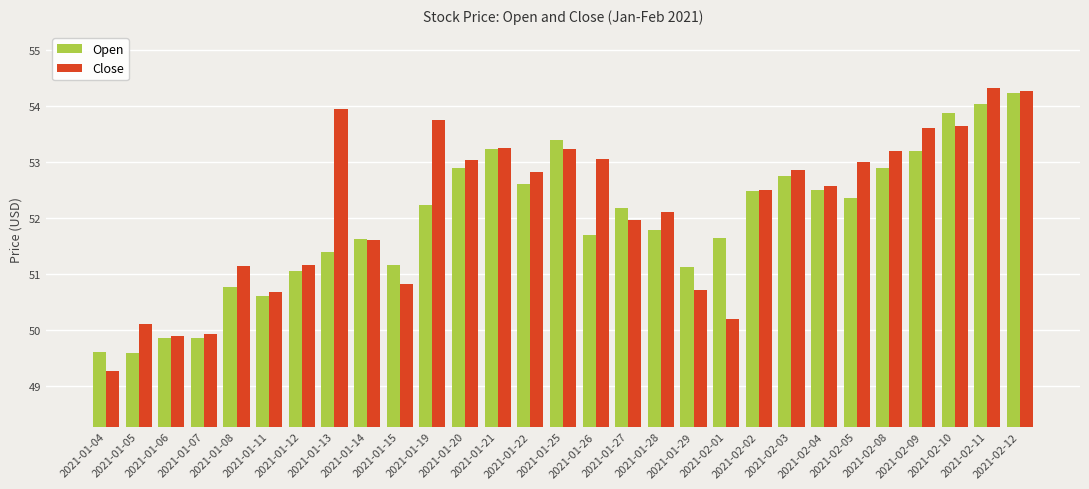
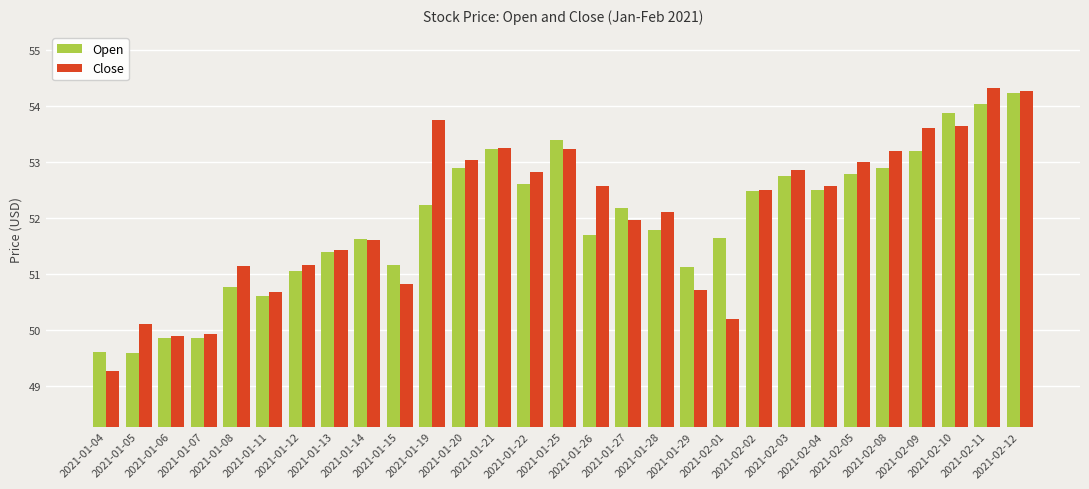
  {
    "Open": {
      "2021-01-04": 49.6,
      "2021-01-05": 49.6,
      "2021-01-06": 49.9,
      "2021-01-07": 49.9,
      "2021-01-08": 50.8,
      "2021-01-11": 50.6,
      "2021-01-12": 51.0,
      "2021-01-13": 51.4,
      "2021-01-14": 51.6,
      "2021-01-15": 51.2,
      "2021-01-19": 52.2,
      "2021-01-20": 52.9,
      "2021-01-21": 53.2,
      "2021-01-22": 52.6,
      "2021-01-25": 53.4,
      "2021-01-26": 51.7,
      "2021-01-27": 52.2,
      "2021-01-28": 51.8,
      "2021-01-29": 51.1,
      "2021-02-01": 51.6,
      "2021-02-02": 52.5,
      "2021-02-03": 52.8,
      "2021-02-04": 52.5,
-     "2021-02-05": 52.4,
+     "2021-02-05": 52.8,
      "2021-02-08": 52.9,
      "2021-02-09": 53.2,
      "2021-02-10": 53.9,
      "2021-02-11": 54.0,
      "2021-02-12": 54.2
    },
    "Close": {
      "2021-01-04": 49.3,
      "2021-01-05": 50.1,
      "2021-01-06": 49.9,
      "2021-01-07": 49.9,
      "2021-01-08": 51.1,
      "2021-01-11": 50.7,
      "2021-01-12": 51.2,
-     "2021-01-13": 54.0,
+     "2021-01-13": 51.4,
      "2021-01-14": 51.6,
      "2021-01-15": 50.8,
      "2021-01-19": 53.8,
      "2021-01-20": 53.0,
      "2021-01-21": 53.2,
      "2021-01-22": 52.8,
      "2021-01-25": 53.2,
-     "2021-01-26": 53.1,
+     "2021-01-26": 52.6,
      "2021-01-27": 52.0,
      "2021-01-28": 52.1,
      "2021-01-29": 50.7,
      "2021-02-01": 50.2,
      "2021-02-02": 52.5,
      "2021-02-03": 52.9,
      "2021-02-04": 52.6,
      "2021-02-05": 53.0,
      "2021-02-08": 53.2,
      "2021-02-09": 53.6,
      "2021-02-10": 53.6,
      "2021-02-11": 54.3,
      "2021-02-12": 54.3
    }
  }
